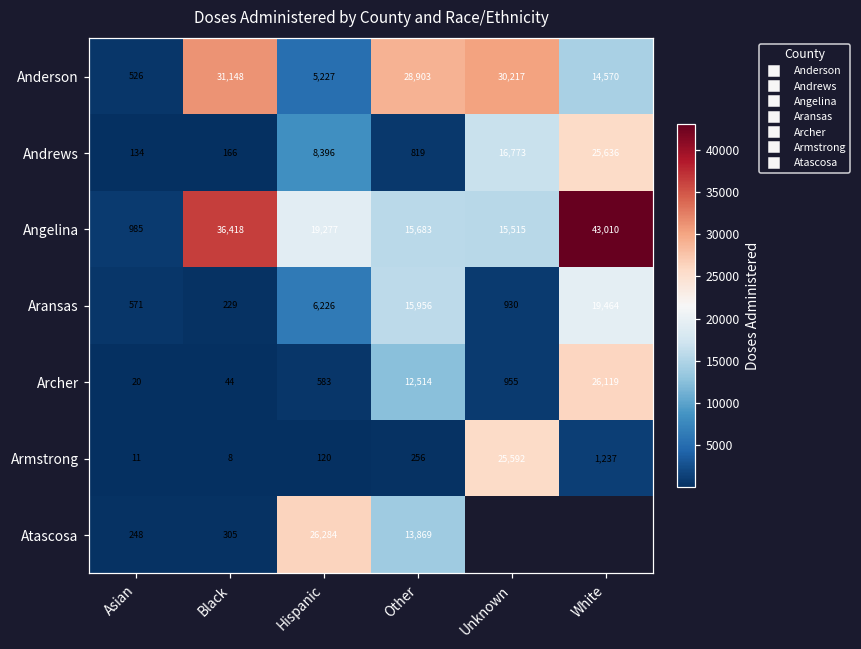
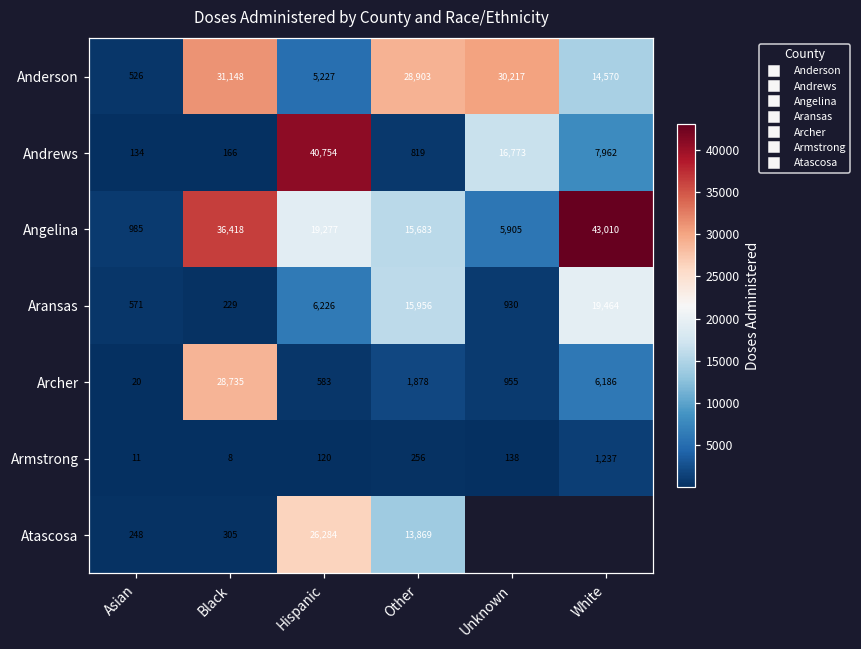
  {
    "Anderson": {
      "Asian": "526",
      "Black": "31,148",
      "Hispanic": "5,227",
      "Other": "28,903",
      "Unknown": "30,217",
      "White": "14,570"
    },
    "Andrews": {
      "Asian": "134",
      "Black": "166",
-     "Hispanic": "8,396",
+     "Hispanic": "40,754",
      "Other": "819",
      "Unknown": "16,773",
-     "White": "25,636"
+     "White": "7,962"
    },
    "Angelina": {
      "Asian": "985",
      "Black": "36,418",
      "Other": "15,683",
-     "Unknown": "15,515",
+     "Unknown": "5,905",
      "White": "43,010"
    },
    "Aransas": {
      "Asian": "571",
      "Black": "229",
      "Hispanic": "6,226",
      "Other": "15,956",
      "Unknown": "930"
    },
    "Archer": {
      "Asian": "20",
-     "Black": "44",
+     "Black": "28,735",
      "Hispanic": "583",
-     "Other": "12,514",
+     "Other": "1,878",
      "Unknown": "955",
-     "White": "26,119"
+     "White": "6,186"
    },
    "Armstrong": {
      "Asian": "11",
      "Black": "8",
      "Hispanic": "120",
      "Other": "256",
-     "Unknown": "25,592",
+     "Unknown": "138",
      "White": "1,237"
    },
    "Atascosa": {
      "Asian": "248",
      "Black": "305",
      "Hispanic": "26,284",
      "Other": "13,869"
    }
  }
